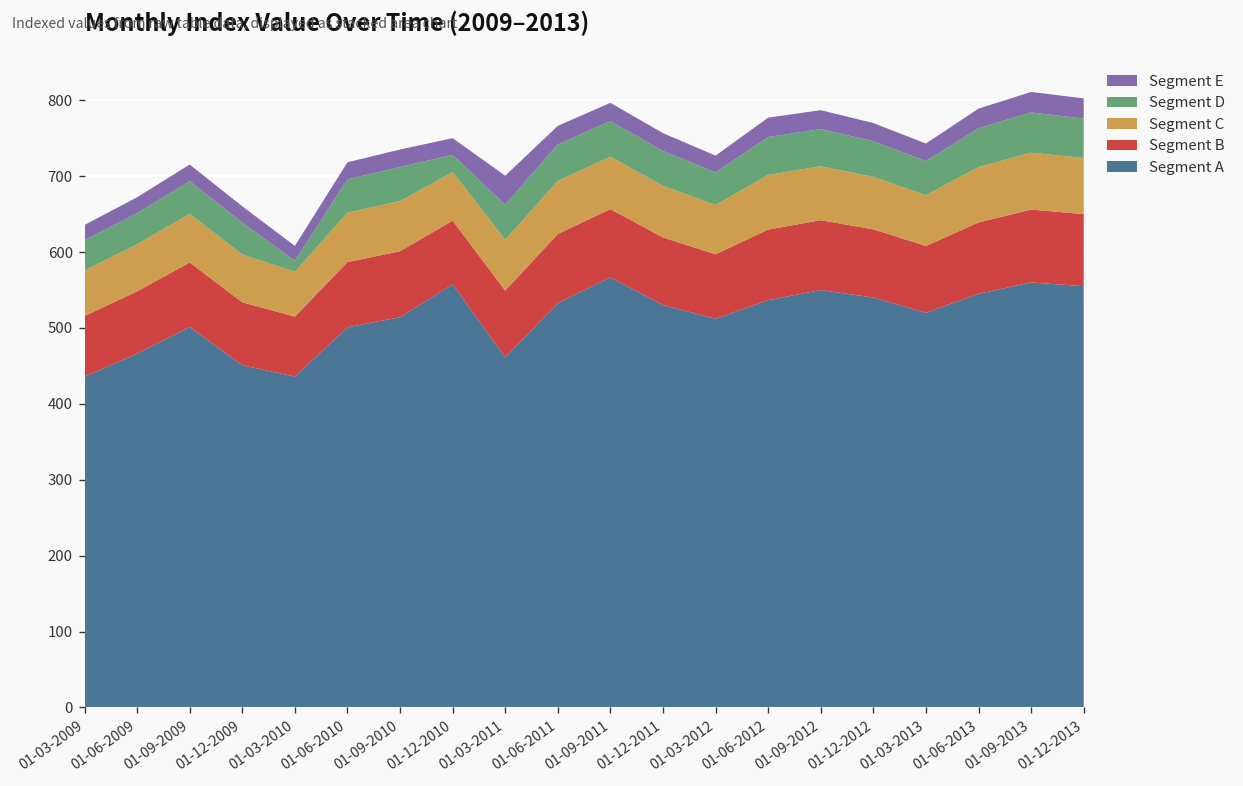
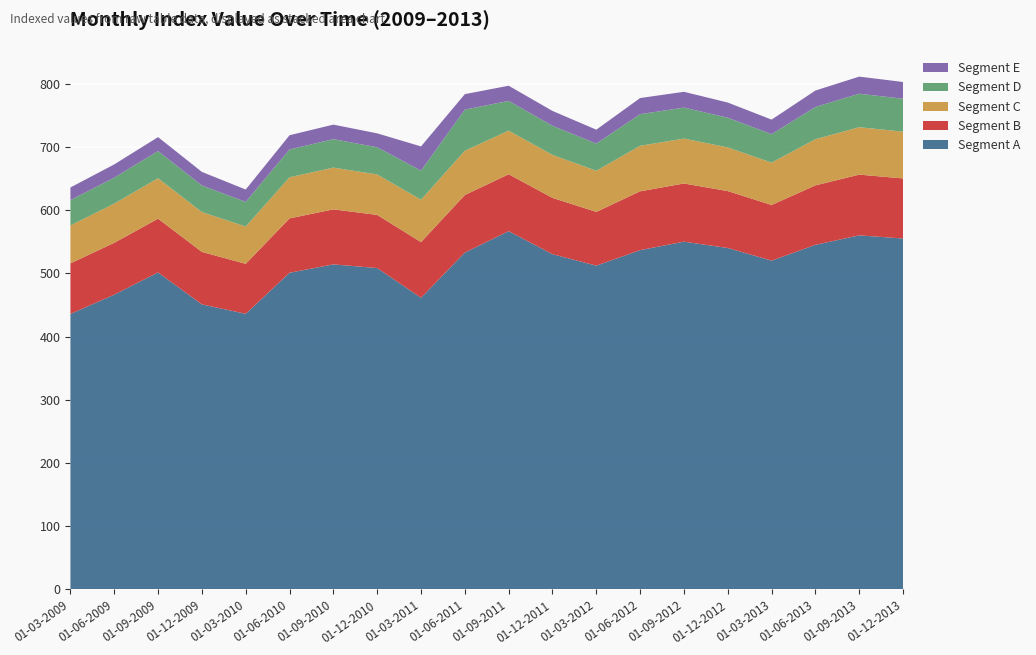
  {
    "Segment A": {
      "01-03-2009": 440,
      "01-06-2009": 470,
      "01-09-2009": 500,
      "01-12-2009": 450,
      "01-03-2010": 440,
      "01-06-2010": 500,
      "01-09-2010": 510,
-     "01-12-2010": 560,
+     "01-12-2010": 510,
      "01-03-2011": 460,
      "01-06-2011": 530,
      "01-09-2011": 570,
      "01-12-2011": 530,
      "01-03-2012": 510,
      "01-06-2012": 540,
      "01-09-2012": 550,
      "01-12-2012": 540,
      "01-03-2013": 520,
      "01-06-2013": 550,
      "01-09-2013": 560,
      "01-12-2013": 560
    },
    "Segment B": {
      "01-03-2009": 80,
      "01-06-2009": 80,
      "01-09-2009": 80,
      "01-12-2009": 80,
      "01-03-2010": 80,
      "01-06-2010": 90,
      "01-09-2010": 90,
      "01-12-2010": 80,
      "01-03-2011": 90,
      "01-06-2011": 90,
      "01-09-2011": 90,
      "01-12-2011": 90,
      "01-03-2012": 90,
      "01-06-2012": 90,
      "01-09-2012": 90,
      "01-12-2012": 90,
      "01-03-2013": 90,
      "01-06-2013": 90,
      "01-09-2013": 100,
      "01-12-2013": 100
    },
    "Segment C": {
      "01-03-2009": 60,
      "01-06-2009": 60,
      "01-09-2009": 60,
      "01-12-2009": 60,
      "01-03-2010": 60,
      "01-06-2010": 70,
      "01-09-2010": 70,
      "01-12-2010": 60,
      "01-03-2011": 70,
      "01-06-2011": 70,
      "01-09-2011": 70,
      "01-12-2011": 70,
      "01-03-2012": 70,
      "01-06-2012": 70,
      "01-09-2012": 70,
      "01-12-2012": 70,
      "01-03-2013": 70,
      "01-06-2013": 70,
      "01-09-2013": 80,
      "01-12-2013": 70
    },
    "Segment D": {
      "01-03-2009": 40,
      "01-06-2009": 40,
      "01-09-2009": 40,
      "01-12-2009": 40,
-     "01-03-2010": 10,
+     "01-03-2010": 40,
      "01-06-2010": 40,
      "01-09-2010": 50,
-     "01-12-2010": 20,
+     "01-12-2010": 40,
      "01-03-2011": 50,
-     "01-06-2011": 50,
+     "01-06-2011": 70,
      "01-09-2011": 50,
      "01-12-2011": 50,
      "01-03-2012": 40,
      "01-06-2012": 50,
      "01-09-2012": 50,
      "01-12-2012": 50,
      "01-03-2013": 50,
      "01-06-2013": 50,
      "01-09-2013": 50,
      "01-12-2013": 50
    },
    "Segment E": {
      "01-03-2009": 20,
      "01-06-2009": 20,
      "01-09-2009": 20,
      "01-12-2009": 20,
      "01-03-2010": 20,
      "01-06-2010": 20,
      "01-09-2010": 20,
      "01-12-2010": 20,
      "01-03-2011": 40,
      "01-06-2011": 20,
      "01-09-2011": 20,
      "01-12-2011": 20,
      "01-03-2012": 20,
      "01-06-2012": 30,
      "01-09-2012": 30,
      "01-12-2012": 20,
      "01-03-2013": 20,
      "01-06-2013": 30,
      "01-09-2013": 30,
      "01-12-2013": 30
    }
  }
